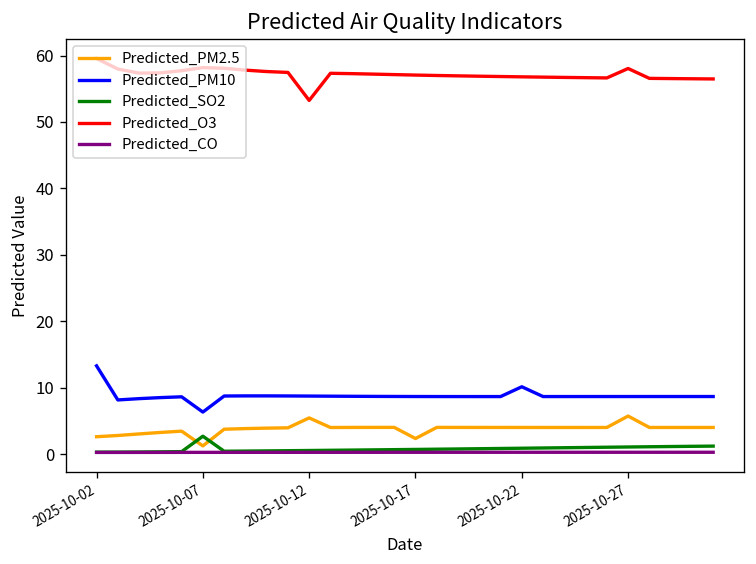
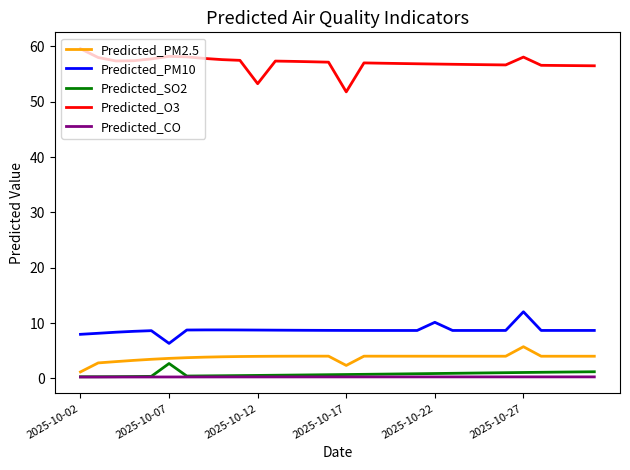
  {
    "Predicted_PM2.5": {
-     "2025-10-02": 3,
-     "2025-10-07": 1,
-     "2025-10-12": 5,
+     "2025-10-02": 1,
+     "2025-10-07": 4,
+     "2025-10-12": 4,
      "2025-10-17": 2,
      "2025-10-22": 4,
      "2025-10-27": 6
    },
    "Predicted_PM10": {
-     "2025-10-02": 13,
+     "2025-10-02": 8,
      "2025-10-07": 6,
      "2025-10-12": 9,
      "2025-10-17": 9,
      "2025-10-22": 10,
-     "2025-10-27": 9
+     "2025-10-27": 12
    },
    "Predicted_SO2": {
      "2025-10-07": 3,
      "2025-10-22": 1,
      "2025-10-27": 1
    },
    "Predicted_O3": {
      "2025-10-12": 53,
-     "2025-10-17": 57,
+     "2025-10-17": 52,
      "2025-10-22": 57,
      "2025-10-27": 58
    },
    "Predicted_CO": {
      "2025-10-07": 0,
      "2025-10-22": 0,
      "2025-10-27": 0
    }
  }
